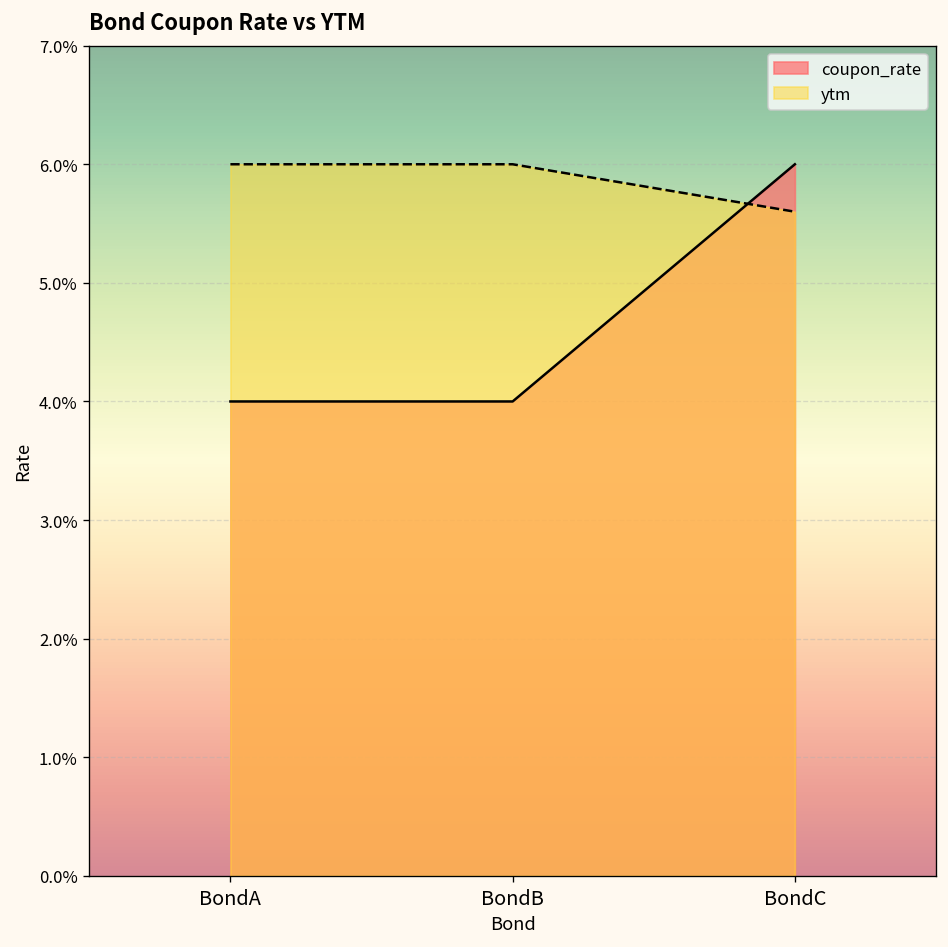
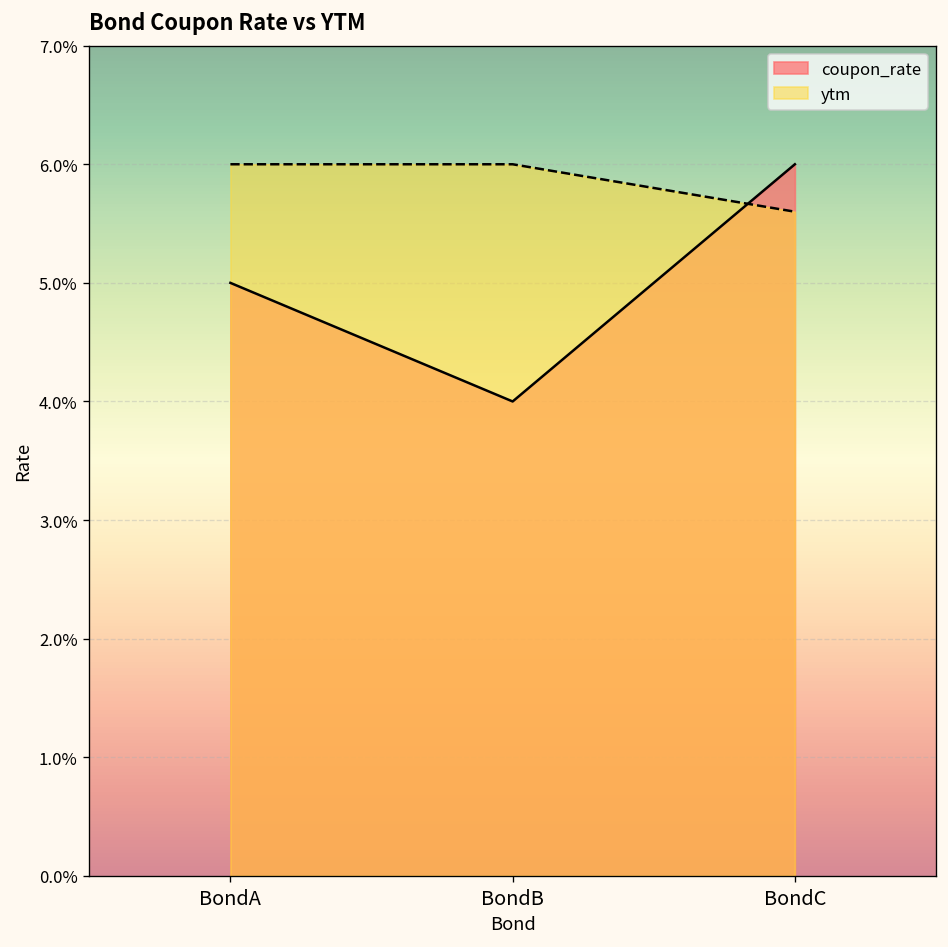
  {
    "coupon_rate": {
-     "BondA": "4.0%",
+     "BondA": "5.0%",
      "BondB": "4.0%",
      "BondC": "6.0%"
    },
    "ytm": {
      "BondA": "6.0%",
      "BondB": "6.0%",
      "BondC": "5.6%"
    }
  }
